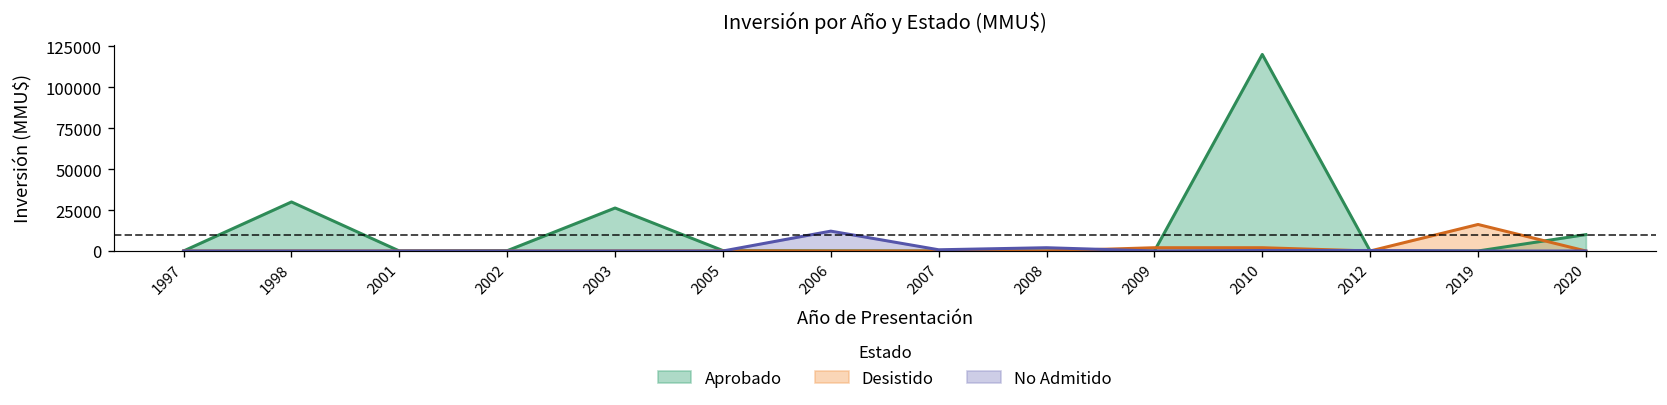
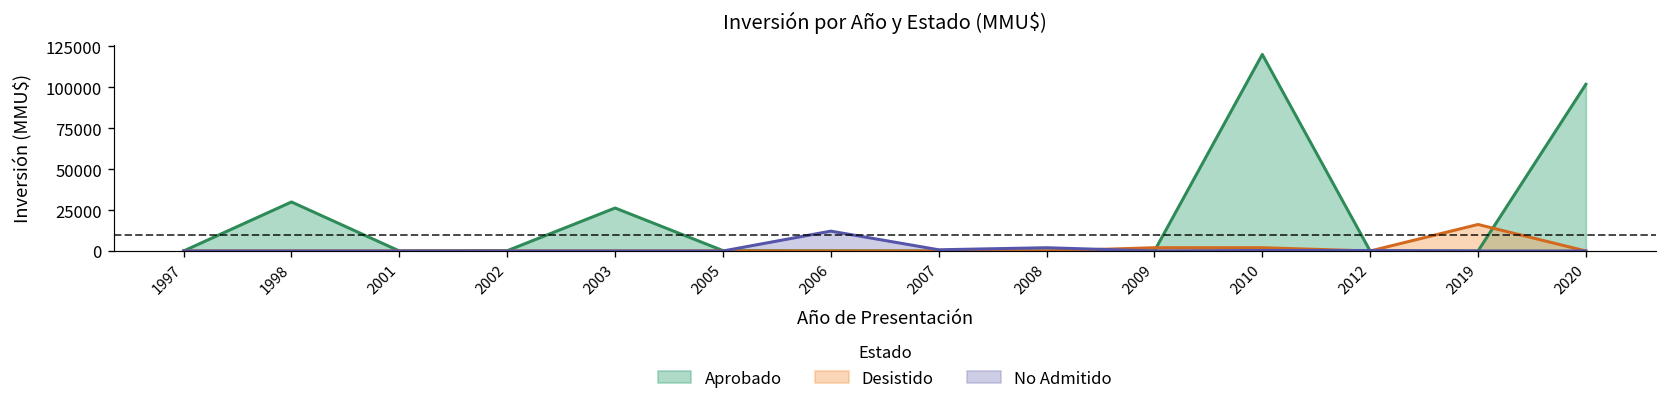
  {
    "Aprobado": {
      "1998": 30000,
      "2003": 26000,
      "2010": 120000,
-     "2020": 10000
+     "2020": 102000
    },
    "Desistido": {
      "2009": 2000,
      "2019": 16000
    },
    "No Admitido": {
      "2006": 12000,
      "2008": 2000
    }
  }
